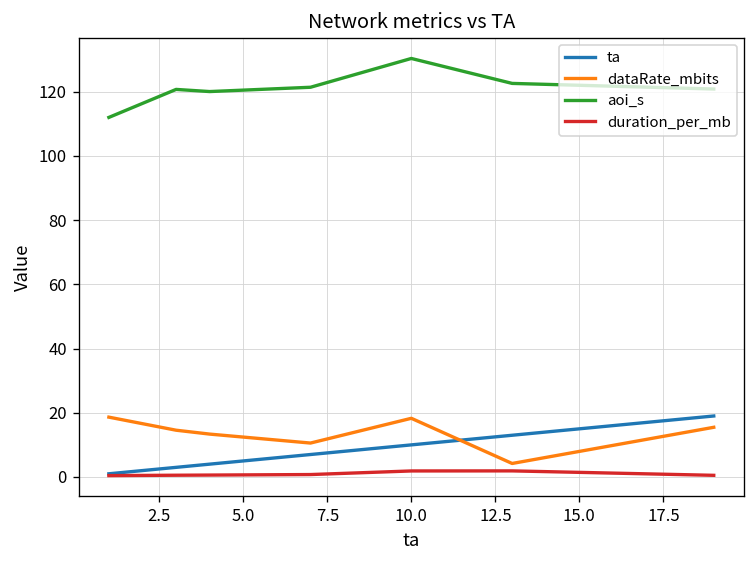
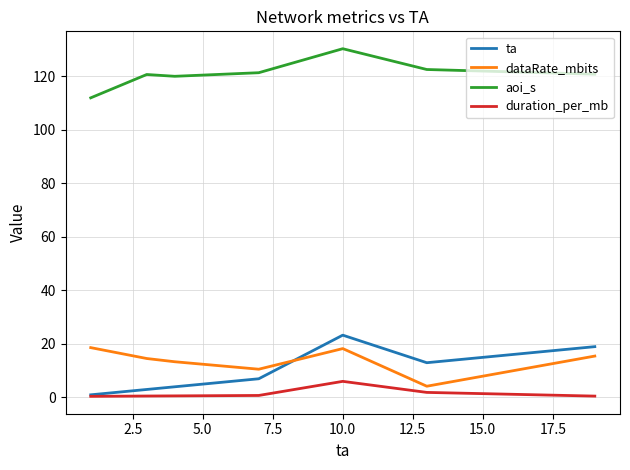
  {
    "ta": {
-     "10.0": 10
+     "10.0": 23
    },
    "dataRate_mbits": {
      "10.0": 18
    },
    "aoi_s": {
      "10.0": 130
    },
    "duration_per_mb": {
-     "10.0": 2
+     "10.0": 6
    }
  }
